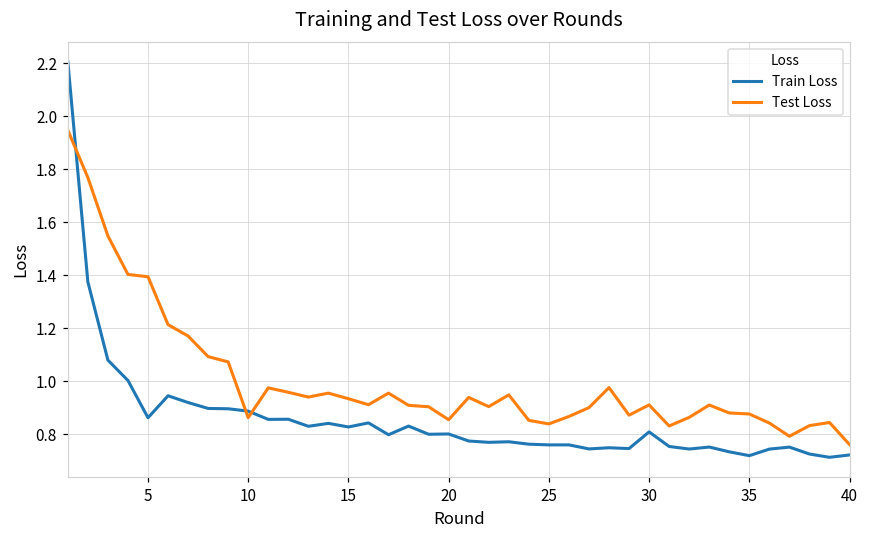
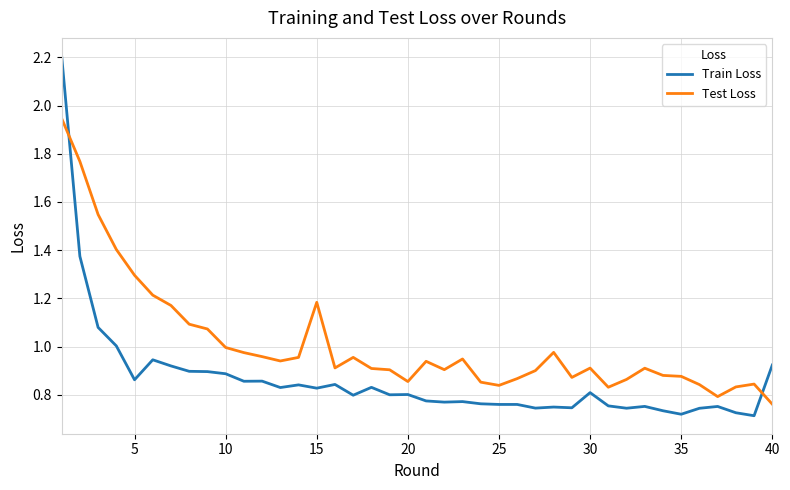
  {
    "Train Loss": {
      "5": 0.86,
      "10": 0.89,
      "15": 0.83,
      "20": 0.80,
      "25": 0.76,
      "30": 0.81,
      "35": 0.72,
-     "40": 0.72
+     "40": 0.92
    },
    "Test Loss": {
-     "5": 1.39,
-     "10": 0.86,
-     "15": 0.93,
+     "5": 1.30,
+     "10": 1.00,
+     "15": 1.18,
      "20": 0.85,
      "25": 0.84,
      "30": 0.91,
      "35": 0.88,
      "40": 0.76
    }
  }
